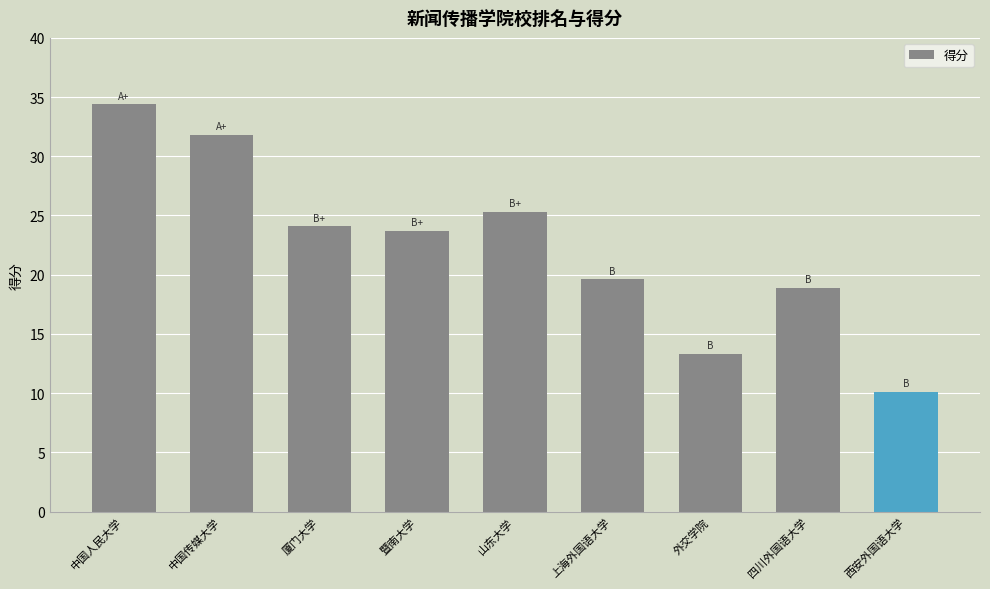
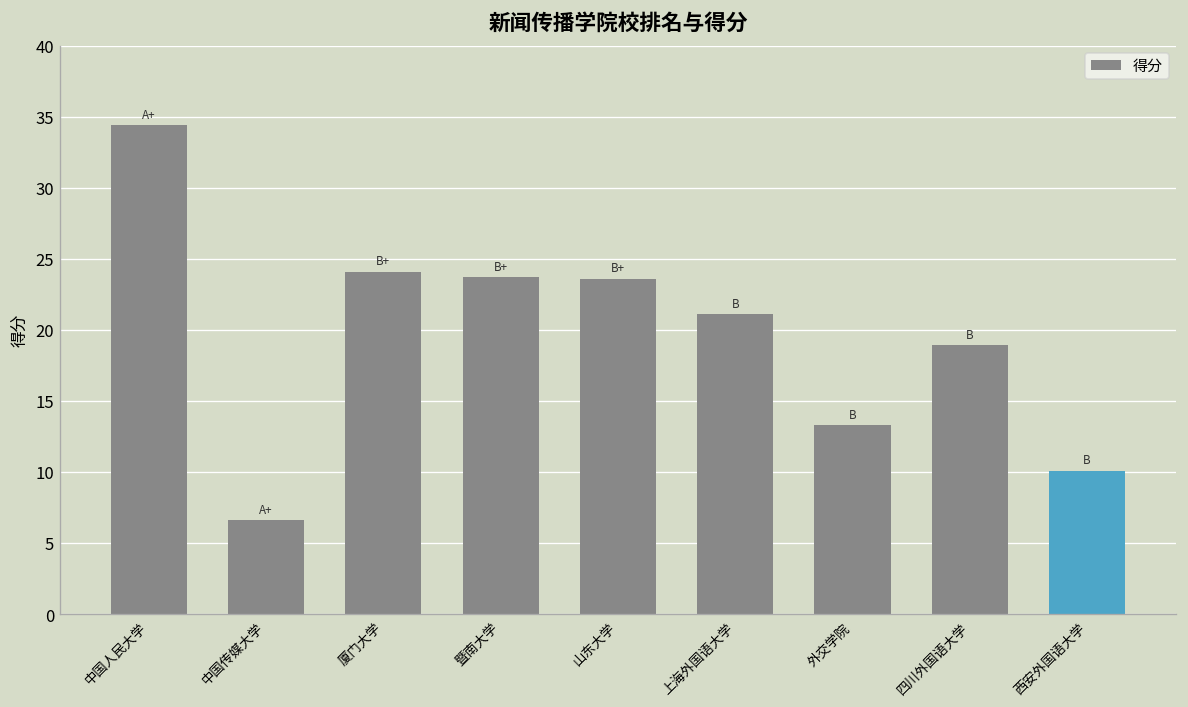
  {
    "中国人民大学": 34.4,
-   "中国传媒大学": 31.8,
+   "中国传媒大学": 6.6,
    "厦门大学": 24.1,
    "暨南大学": 23.7,
-   "山东大学": 25.3,
-   "上海外国语大学": 19.6,
+   "山东大学": 23.6,
+   "上海外国语大学": 21.1,
    "外交学院": 13.3,
    "四川外国语大学": 18.9,
    "西安外国语大学": 10.1
  }
